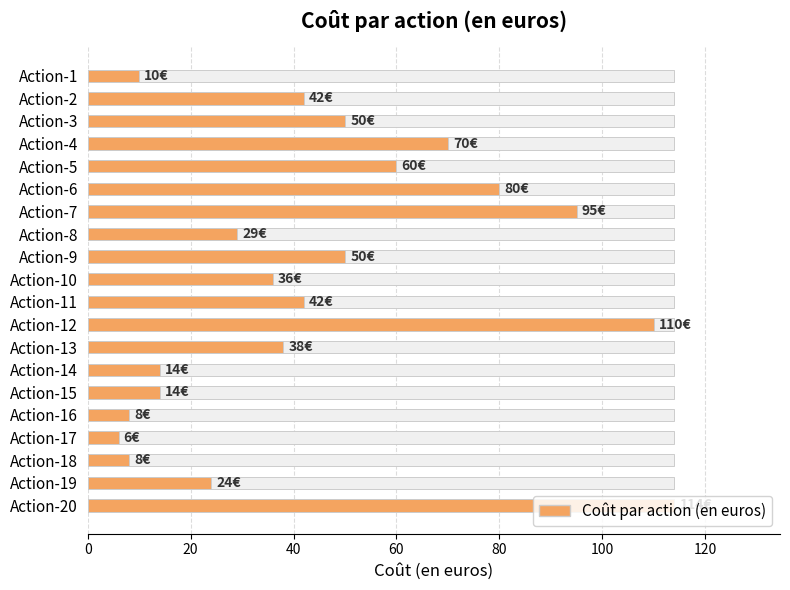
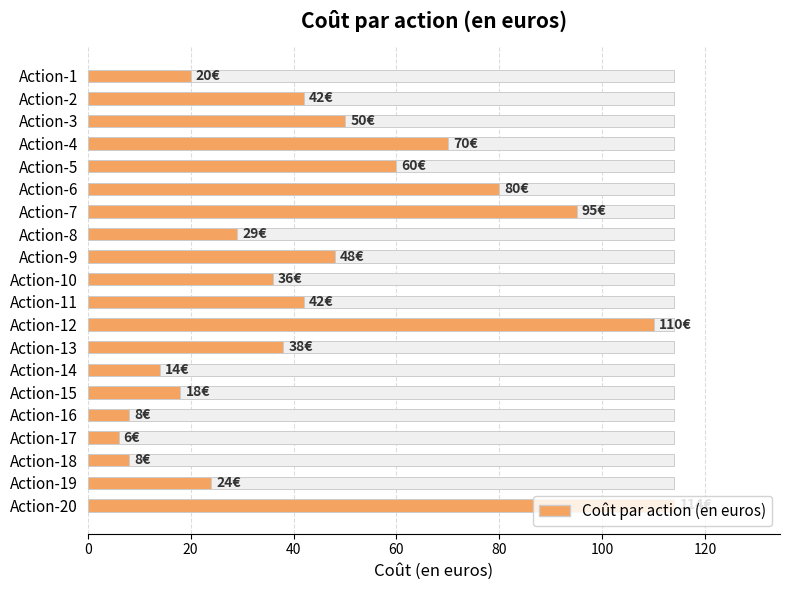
  {
    "Coût par action (en euros)": {
-     "Action-1": "10€",
-     "Action-9": "50€",
-     "Action-15": "14€"
+     "Action-1": "20€",
+     "Action-9": "48€",
+     "Action-15": "18€"
    }
  }
